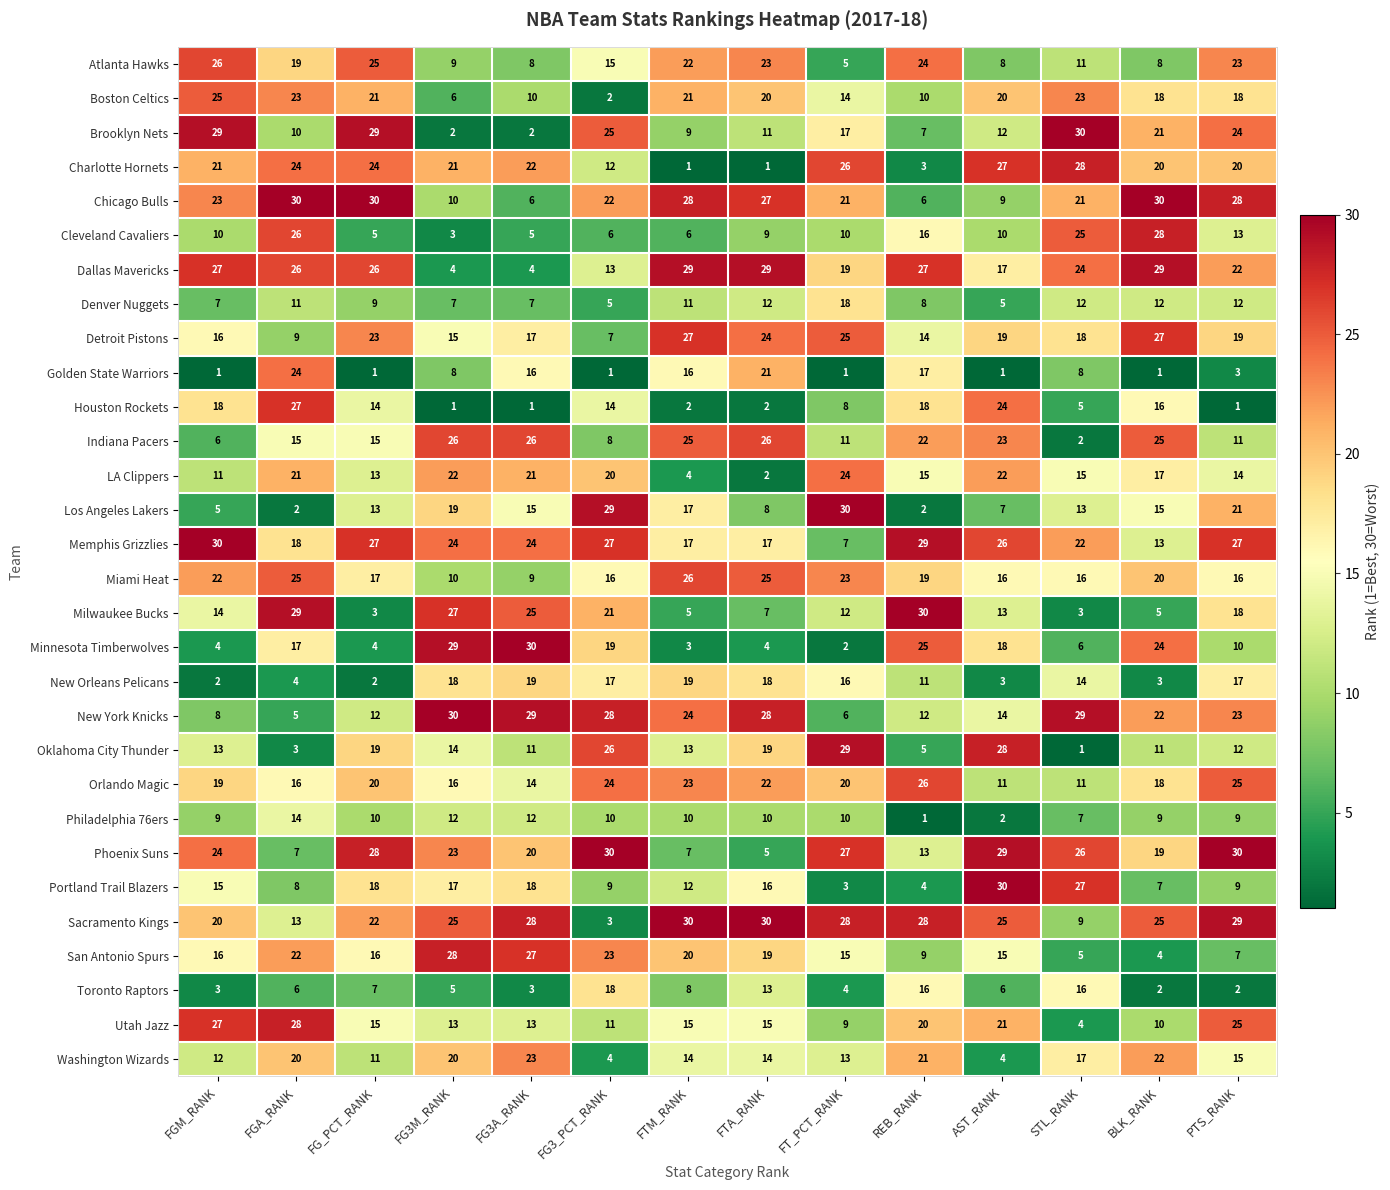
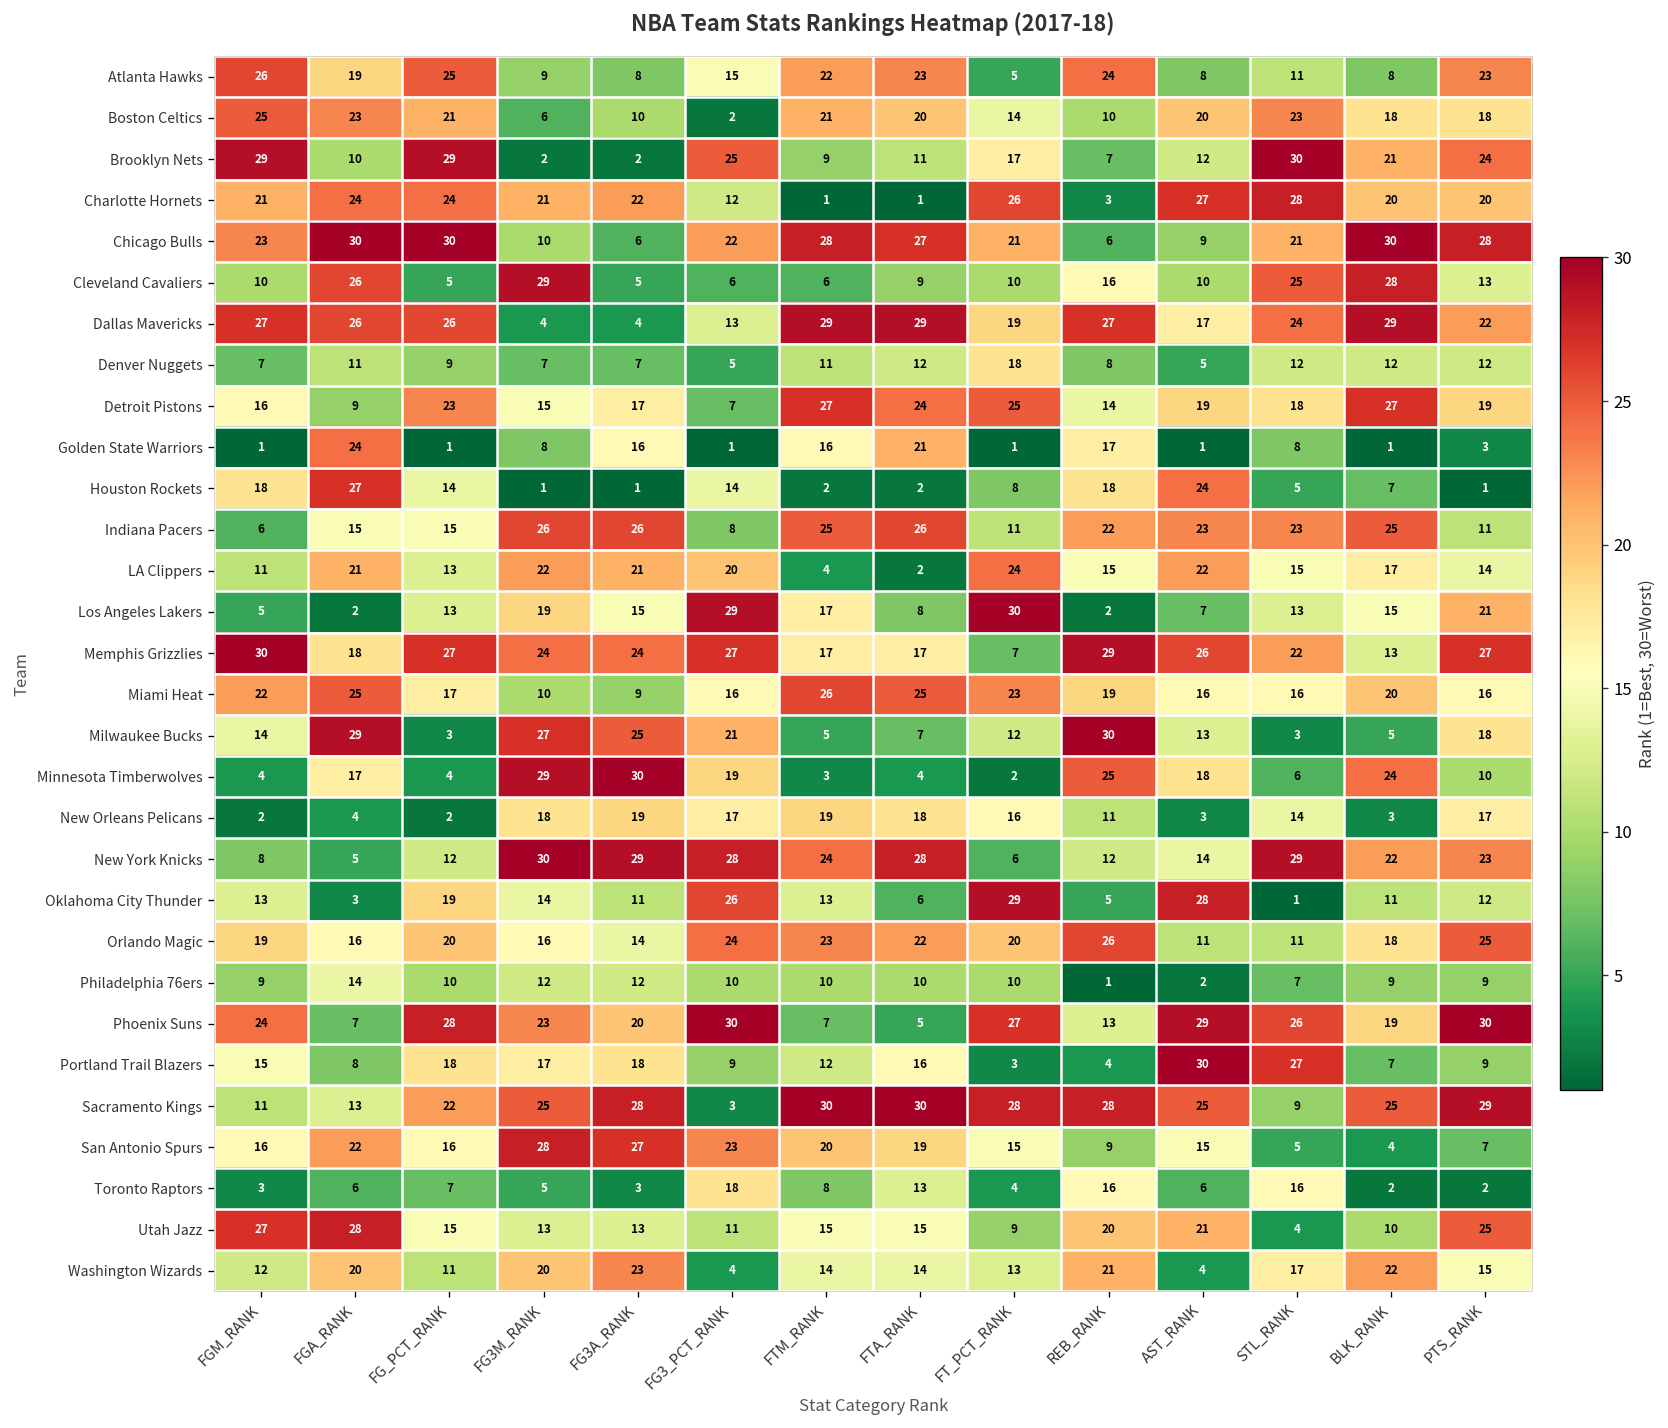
  {
    "Cleveland Cavaliers": {
      "FGM_RANK": 10,
      "FGA_RANK": 26,
      "FG_PCT_RANK": 5,
-     "FG3M_RANK": 3,
+     "FG3M_RANK": 29,
      "FG3A_RANK": 5,
      "FG3_PCT_RANK": 6,
      "FTM_RANK": 6,
      "FTA_RANK": 9,
      "FT_PCT_RANK": 10,
      "REB_RANK": 16,
      "AST_RANK": 10,
      "STL_RANK": 25,
      "BLK_RANK": 28,
      "PTS_RANK": 13
    },
    "Houston Rockets": {
      "FGM_RANK": 18,
      "FGA_RANK": 27,
      "FG_PCT_RANK": 14,
      "FG3M_RANK": 1,
      "FG3A_RANK": 1,
      "FG3_PCT_RANK": 14,
      "FTM_RANK": 2,
      "FTA_RANK": 2,
      "FT_PCT_RANK": 8,
      "REB_RANK": 18,
      "AST_RANK": 24,
      "STL_RANK": 5,
-     "BLK_RANK": 16,
+     "BLK_RANK": 7,
      "PTS_RANK": 1
    },
    "Indiana Pacers": {
      "FGM_RANK": 6,
      "FGA_RANK": 15,
      "FG_PCT_RANK": 15,
      "FG3M_RANK": 26,
      "FG3A_RANK": 26,
      "FG3_PCT_RANK": 8,
      "FTM_RANK": 25,
      "FTA_RANK": 26,
      "FT_PCT_RANK": 11,
      "REB_RANK": 22,
      "AST_RANK": 23,
-     "STL_RANK": 2,
+     "STL_RANK": 23,
      "BLK_RANK": 25,
      "PTS_RANK": 11
    },
    "Oklahoma City Thunder": {
      "FGM_RANK": 13,
      "FGA_RANK": 3,
      "FG_PCT_RANK": 19,
      "FG3M_RANK": 14,
      "FG3A_RANK": 11,
      "FG3_PCT_RANK": 26,
      "FTM_RANK": 13,
-     "FTA_RANK": 19,
+     "FTA_RANK": 6,
      "FT_PCT_RANK": 29,
      "REB_RANK": 5,
      "AST_RANK": 28,
      "STL_RANK": 1,
      "BLK_RANK": 11,
      "PTS_RANK": 12
    },
    "Sacramento Kings": {
-     "FGM_RANK": 20,
+     "FGM_RANK": 11,
      "FGA_RANK": 13,
      "FG_PCT_RANK": 22,
      "FG3M_RANK": 25,
      "FG3A_RANK": 28,
      "FG3_PCT_RANK": 3,
      "FTM_RANK": 30,
      "FTA_RANK": 30,
      "FT_PCT_RANK": 28,
      "REB_RANK": 28,
      "AST_RANK": 25,
      "STL_RANK": 9,
      "BLK_RANK": 25,
      "PTS_RANK": 29
    }
  }
